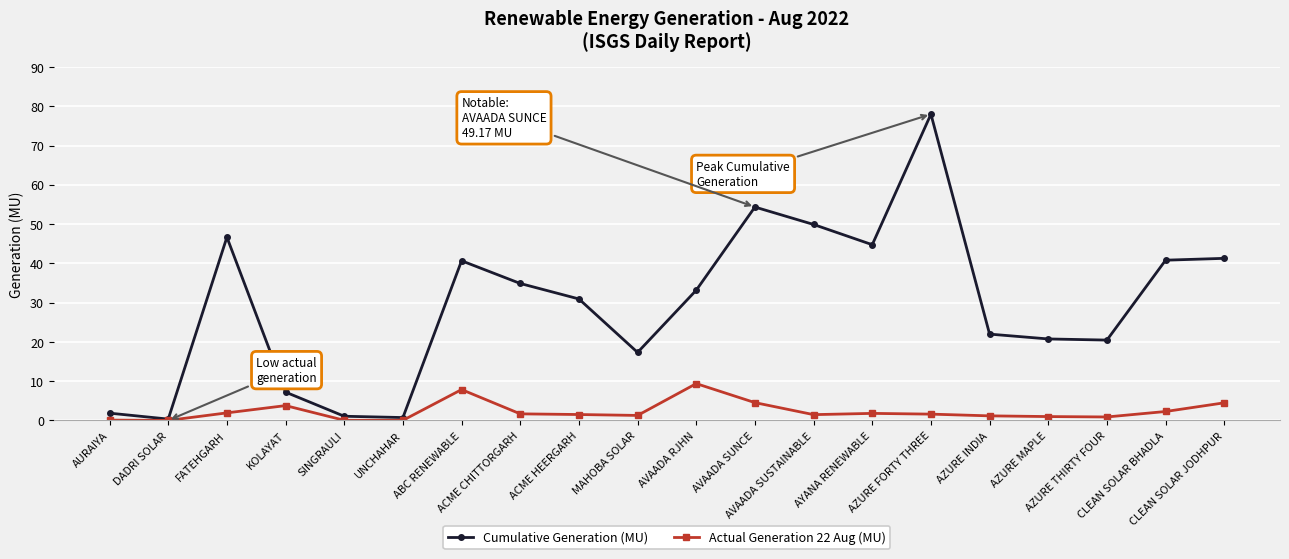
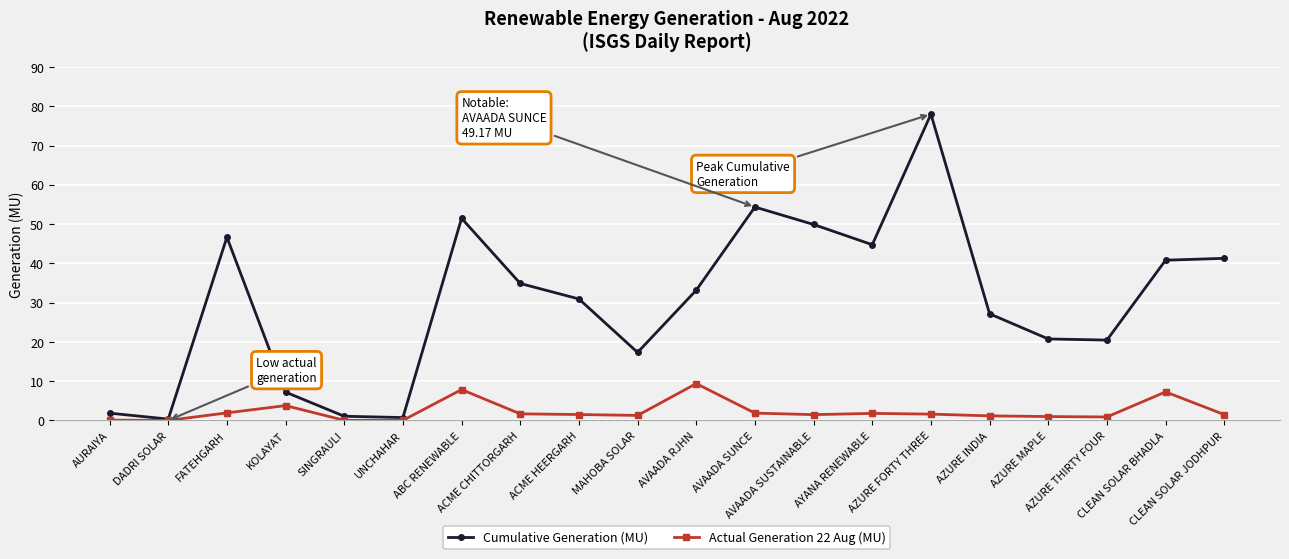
  {
    "Cumulative Generation (MU)": {
      "AURAIYA": 2,
      "FATEHGARH": 47,
      "KOLAYAT": 7,
      "SINGRAULI": 1,
      "UNCHAHAR": 1,
-     "ABC RENEWABLE": 41,
+     "ABC RENEWABLE": 51,
      "ACME CHITTORGARH": 35,
      "ACME HEERGARH": 31,
      "MAHOBA SOLAR": 17,
      "AVAADA RJHN": 33,
      "AVAADA SUSTAINABLE": 50,
      "AYANA RENEWABLE": 45,
      "AZURE FORTY THREE": 78,
-     "AZURE INDIA": 22,
+     "AZURE INDIA": 27,
      "AZURE MAPLE": 21,
      "AZURE THIRTY FOUR": 20,
      "CLEAN SOLAR BHADLA": 41,
      "CLEAN SOLAR JODHPUR": 41
    },
    "Actual Generation 22 Aug (MU)": {
      "AURAIYA": 0,
      "FATEHGARH": 2,
      "KOLAYAT": 4,
      "SINGRAULI": 0,
      "UNCHAHAR": 0,
      "ABC RENEWABLE": 8,
      "ACME CHITTORGARH": 2,
      "ACME HEERGARH": 2,
      "MAHOBA SOLAR": 1,
      "AVAADA RJHN": 9,
-     "AVAADA SUNCE": 5,
+     "AVAADA SUNCE": 2,
      "AVAADA SUSTAINABLE": 1,
      "AYANA RENEWABLE": 2,
      "AZURE FORTY THREE": 2,
      "AZURE INDIA": 1,
      "AZURE MAPLE": 1,
      "AZURE THIRTY FOUR": 1,
-     "CLEAN SOLAR BHADLA": 2,
-     "CLEAN SOLAR JODHPUR": 5
+     "CLEAN SOLAR BHADLA": 7,
+     "CLEAN SOLAR JODHPUR": 2
    }
  }
